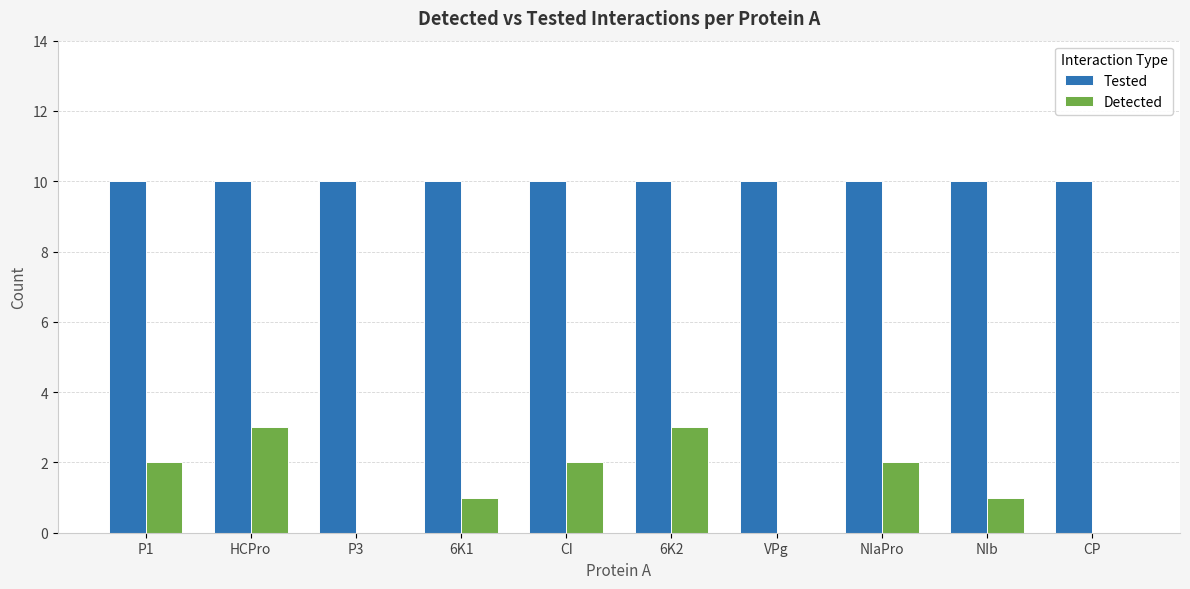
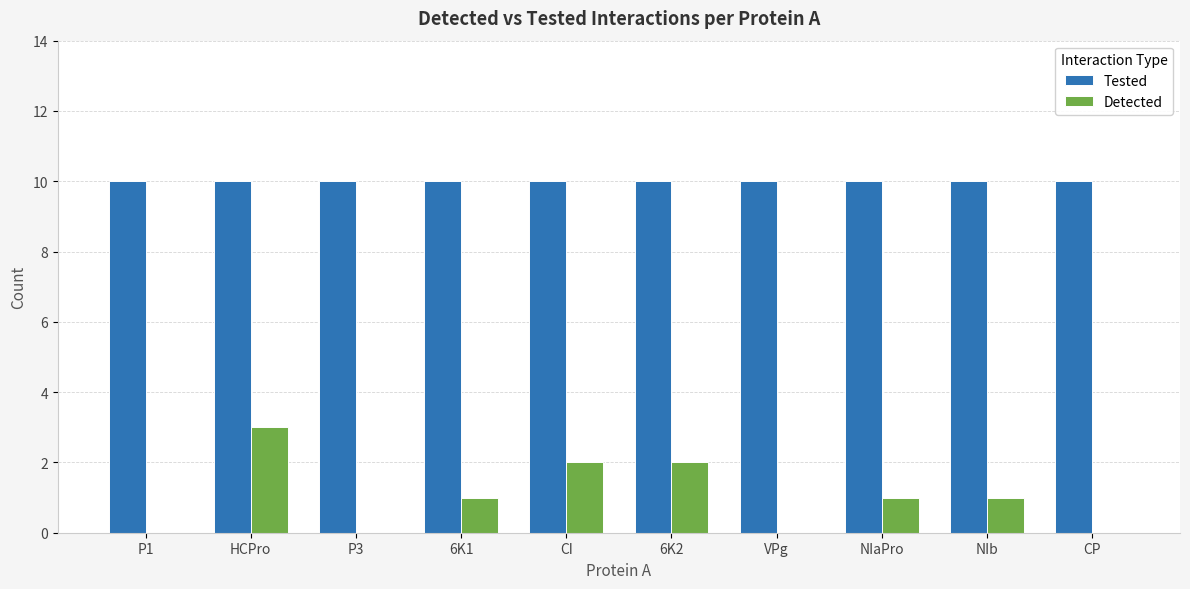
  {
    "Tested": {
      "P1": 10,
      "HCPro": 10,
      "P3": 10,
      "6K1": 10,
      "CI": 10,
      "6K2": 10,
      "VPg": 10,
      "NIaPro": 10,
      "NIb": 10,
      "CP": 10
    },
    "Detected": {
-     "P1": 2,
+     "P1": 0,
      "HCPro": 3,
      "P3": 0,
      "6K1": 1,
      "CI": 2,
-     "6K2": 3,
+     "6K2": 2,
      "VPg": 0,
-     "NIaPro": 2,
+     "NIaPro": 1,
      "NIb": 1,
      "CP": 0
    }
  }
